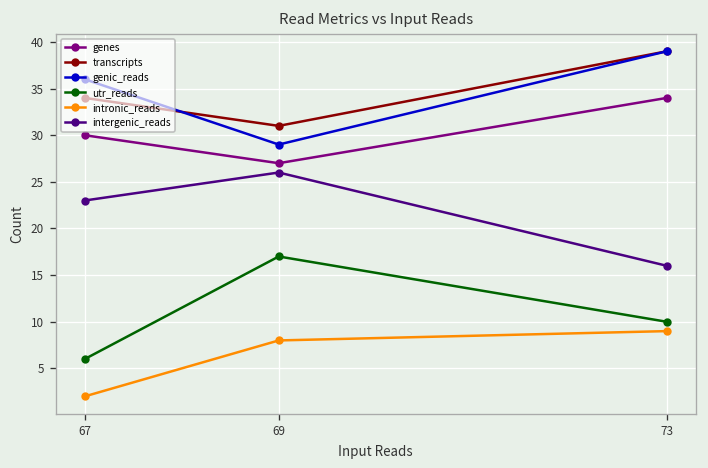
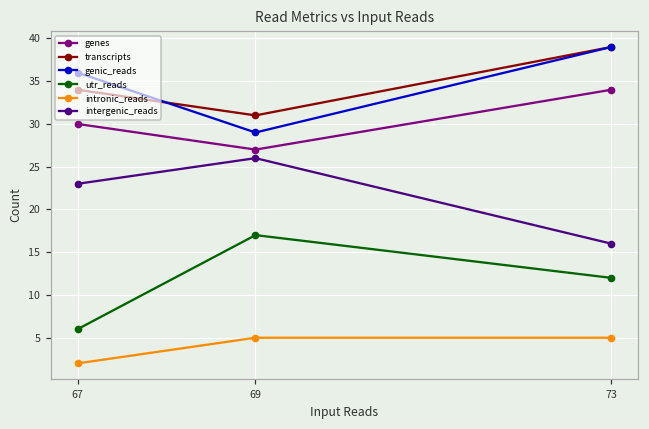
  {
    "transcripts": {
      "69": 31
    },
    "genic_reads": {
      "69": 29
    },
    "utr_reads": {
      "67": 6,
      "69": 17,
-     "73": 10
+     "73": 12
    },
    "intronic_reads": {
      "67": 2,
-     "69": 8,
-     "73": 9
+     "69": 5,
+     "73": 5
    }
  }
